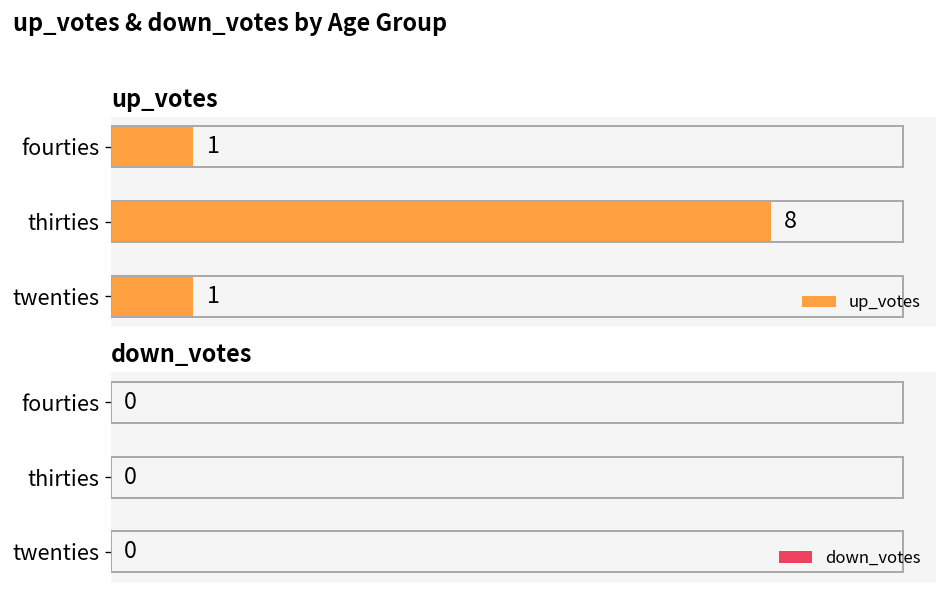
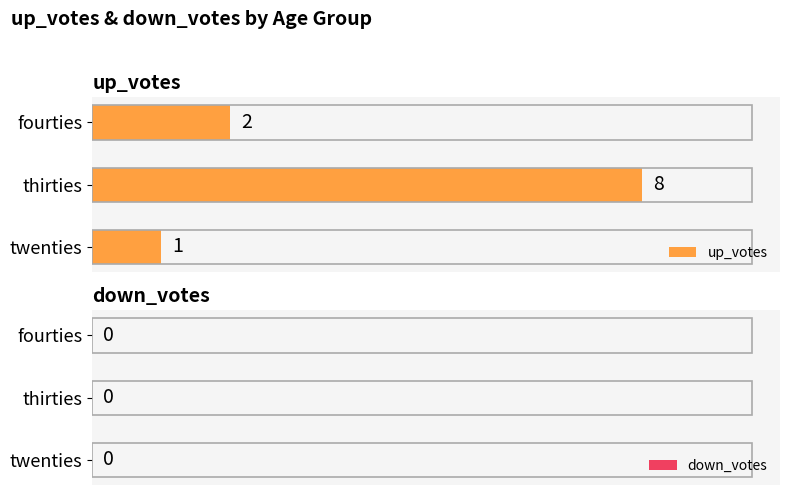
  {
    "up_votes": {
-     "fourties": 1,
+     "fourties": 2,
      "thirties": 8,
      "twenties": 1
    },
    "down_votes": {
      "fourties": 0,
      "thirties": 0,
      "twenties": 0
    }
  }
